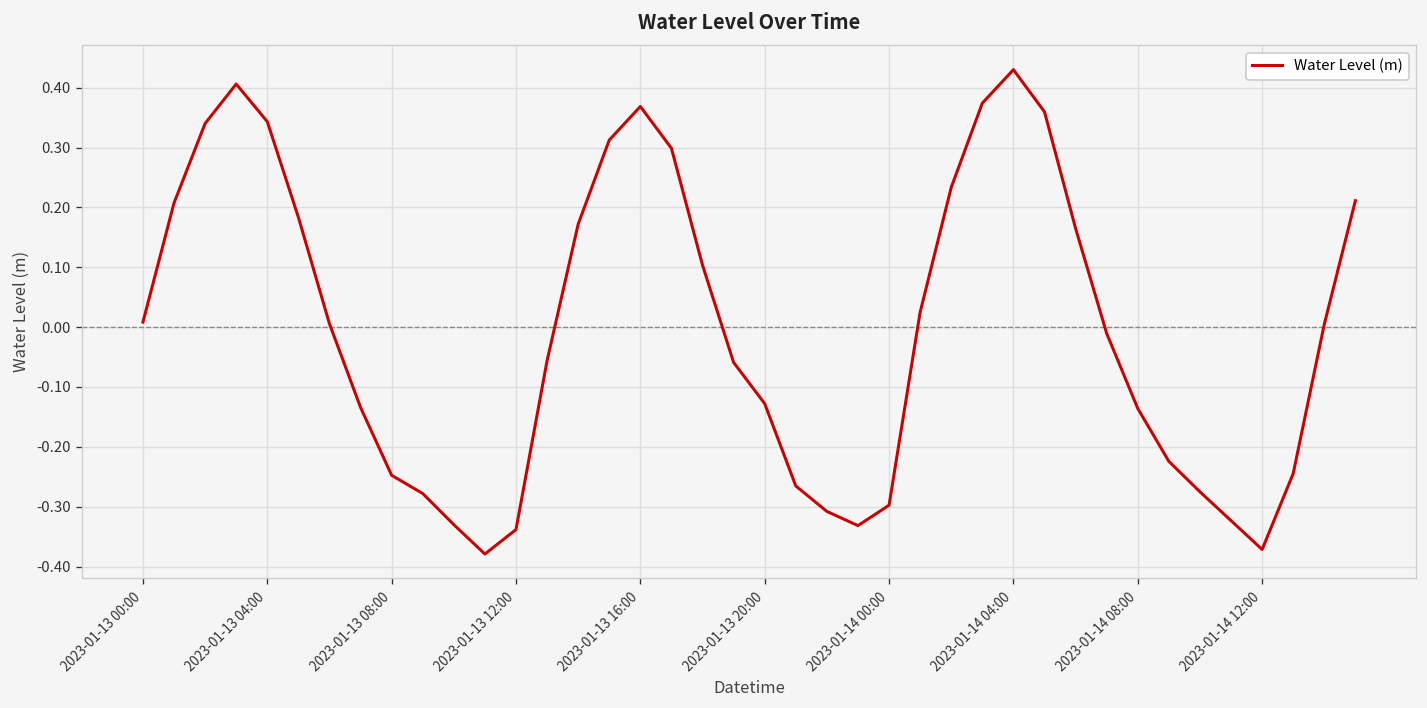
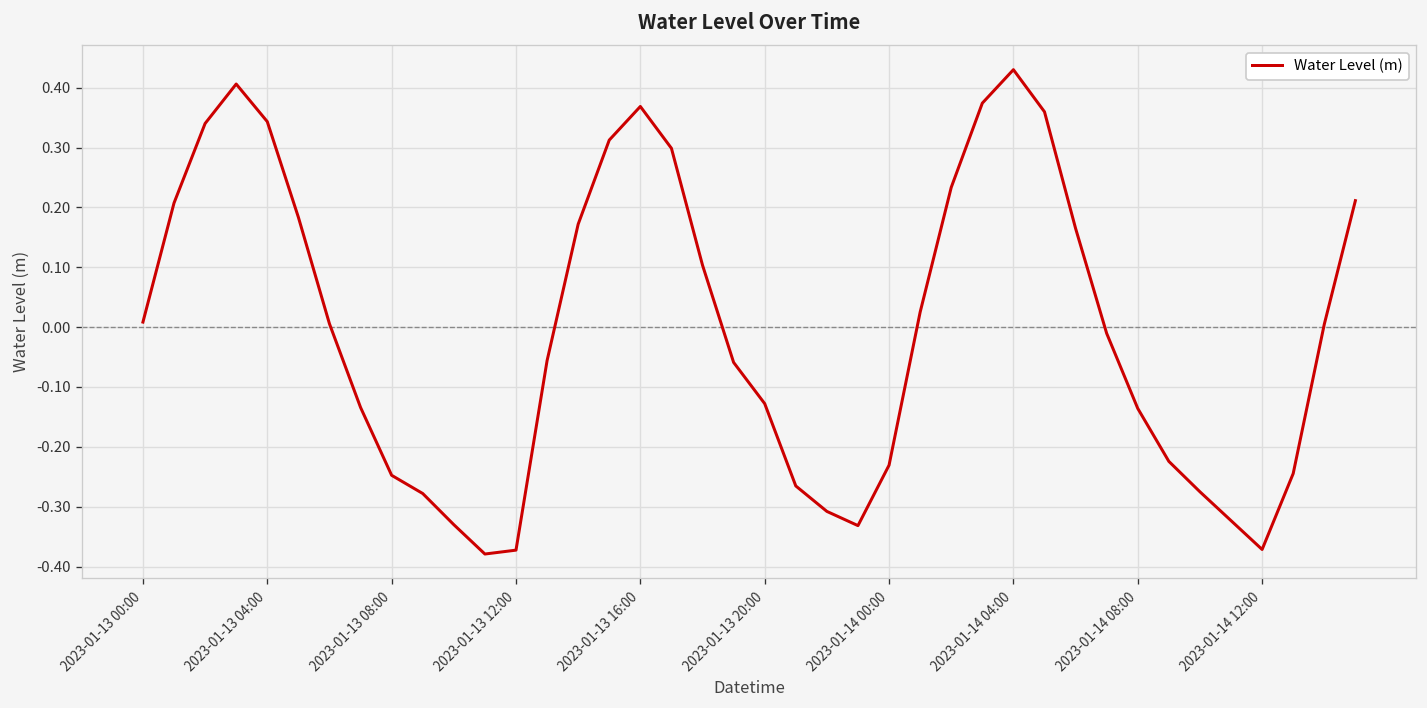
  {
    "2023-01-13 00:00": 0.01,
    "2023-01-13 04:00": 0.34,
    "2023-01-13 08:00": -0.25,
-   "2023-01-13 12:00": -0.34,
+   "2023-01-13 12:00": -0.37,
    "2023-01-13 16:00": 0.37,
    "2023-01-13 20:00": -0.13,
-   "2023-01-14 00:00": -0.30,
+   "2023-01-14 00:00": -0.23,
    "2023-01-14 04:00": 0.43,
    "2023-01-14 08:00": -0.14,
    "2023-01-14 12:00": -0.37
  }
